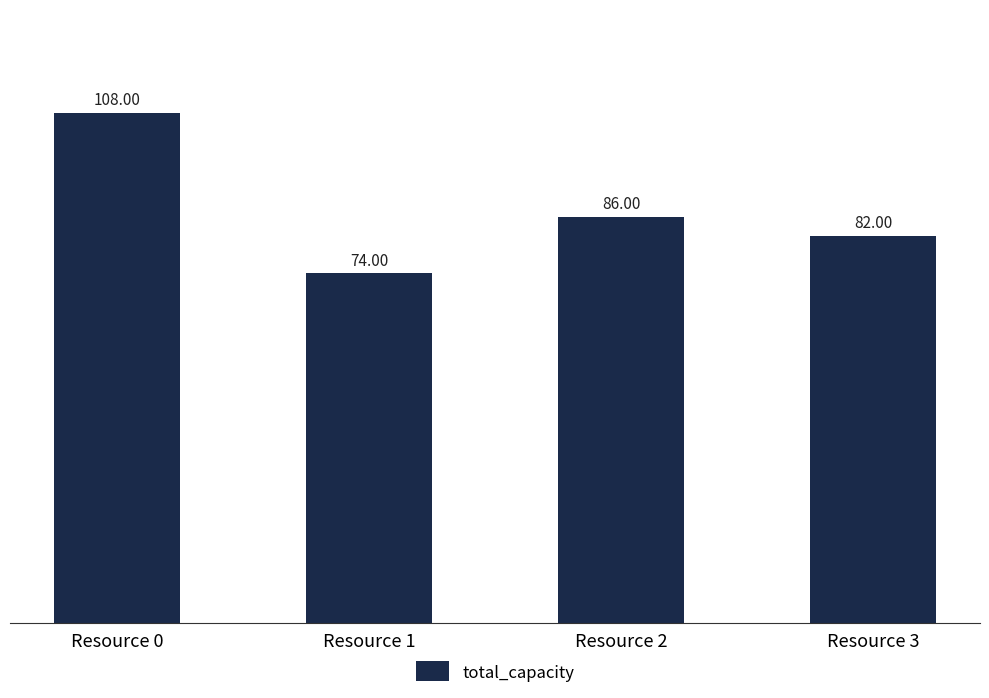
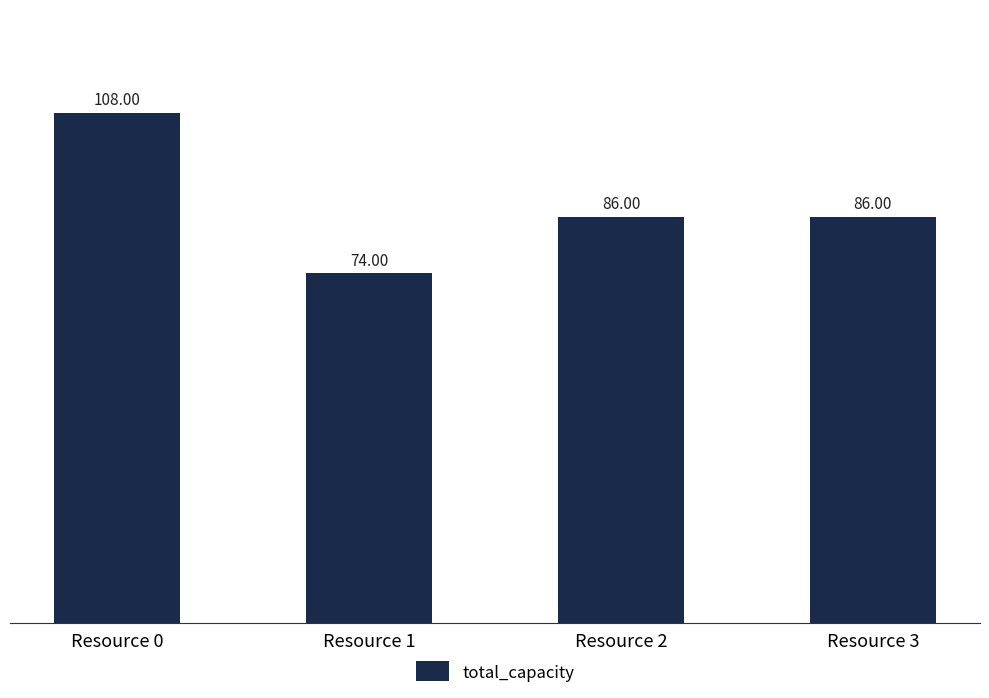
  {
    "Resource 0": 108.00,
    "Resource 1": 74.00,
    "Resource 2": 86.00,
-   "Resource 3": 82.00
+   "Resource 3": 86.00
  }
